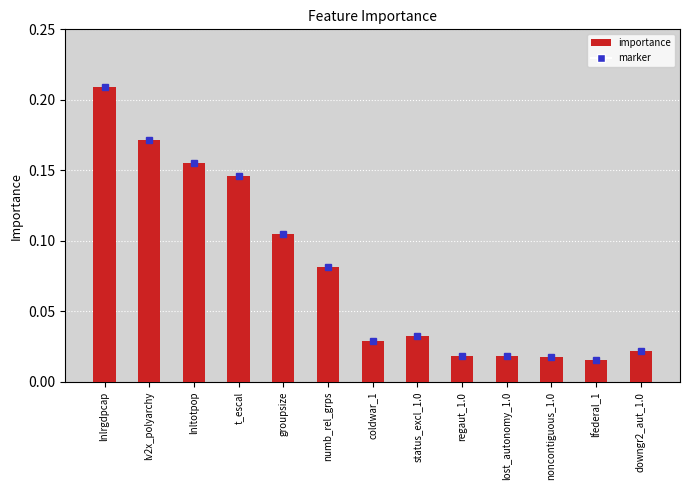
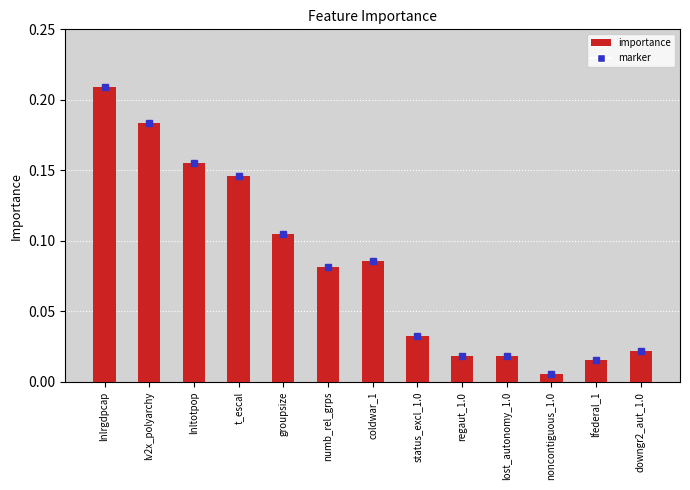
  {
    "importance": {
      "lnlrgdpcap": 0.209,
-     "lv2x_polyarchy": 0.171,
+     "lv2x_polyarchy": 0.184,
      "lnltotpop": 0.156,
      "t_escal": 0.146,
      "groupsize": 0.105,
      "numb_rel_grps": 0.082,
-     "coldwar_1": 0.029,
+     "coldwar_1": 0.086,
      "status_excl_1.0": 0.033,
      "regaut_1.0": 0.019,
      "lost_autonomy_1.0": 0.018,
-     "noncontiguous_1.0": 0.018,
+     "noncontiguous_1.0": 0.006,
      "lfederal_1": 0.016,
      "downgr2_aut_1.0": 0.022
    }
  }
